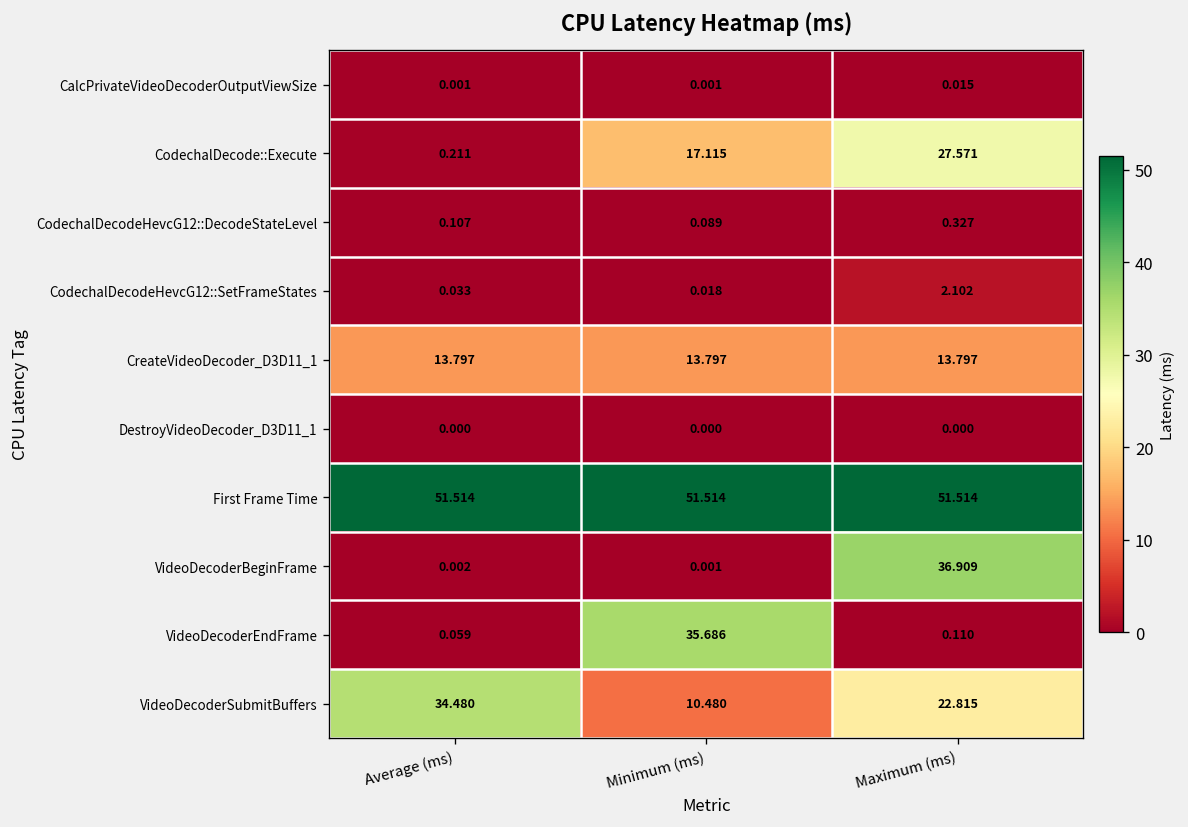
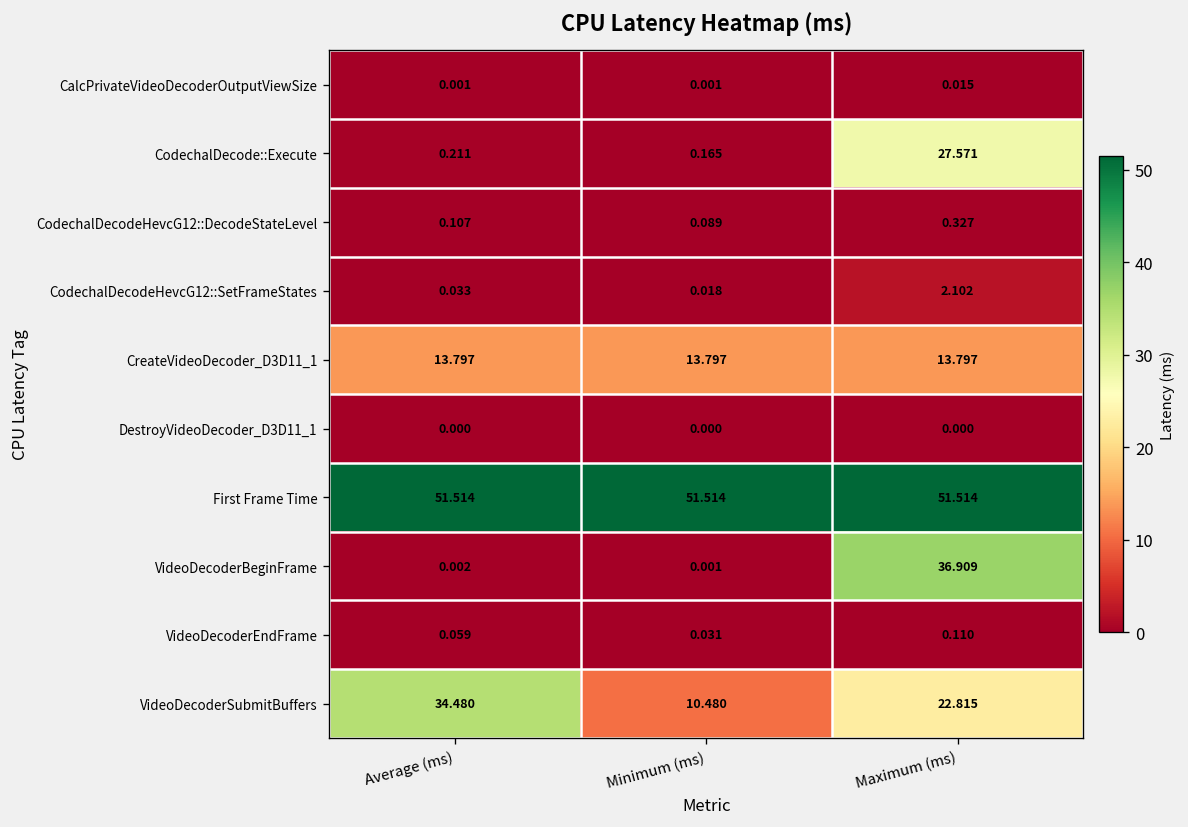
  {
    "CalcPrivateVideoDecoderOutputViewSize": {
      "Average (ms)": 0.001,
      "Minimum (ms)": 0.001,
      "Maximum (ms)": 0.015
    },
    "CodechalDecode::Execute": {
      "Average (ms)": 0.211,
-     "Minimum (ms)": 17.115,
+     "Minimum (ms)": 0.165,
      "Maximum (ms)": 27.571
    },
    "CodechalDecodeHevcG12::DecodeStateLevel": {
      "Average (ms)": 0.107,
      "Minimum (ms)": 0.089,
      "Maximum (ms)": 0.327
    },
    "CodechalDecodeHevcG12::SetFrameStates": {
      "Average (ms)": 0.033,
      "Minimum (ms)": 0.018,
      "Maximum (ms)": 2.102
    },
    "CreateVideoDecoder_D3D11_1": {
      "Average (ms)": 13.797,
      "Minimum (ms)": 13.797,
      "Maximum (ms)": 13.797
    },
    "DestroyVideoDecoder_D3D11_1": {
      "Average (ms)": 0.000,
      "Minimum (ms)": 0.000,
      "Maximum (ms)": 0.000
    },
    "First Frame Time": {
      "Average (ms)": 51.514,
      "Minimum (ms)": 51.514,
      "Maximum (ms)": 51.514
    },
    "VideoDecoderBeginFrame": {
      "Average (ms)": 0.002,
      "Minimum (ms)": 0.001,
      "Maximum (ms)": 36.909
    },
    "VideoDecoderEndFrame": {
      "Average (ms)": 0.059,
-     "Minimum (ms)": 35.686,
+     "Minimum (ms)": 0.031,
      "Maximum (ms)": 0.110
    },
    "VideoDecoderSubmitBuffers": {
      "Average (ms)": 34.480,
      "Minimum (ms)": 10.480,
      "Maximum (ms)": 22.815
    }
  }
